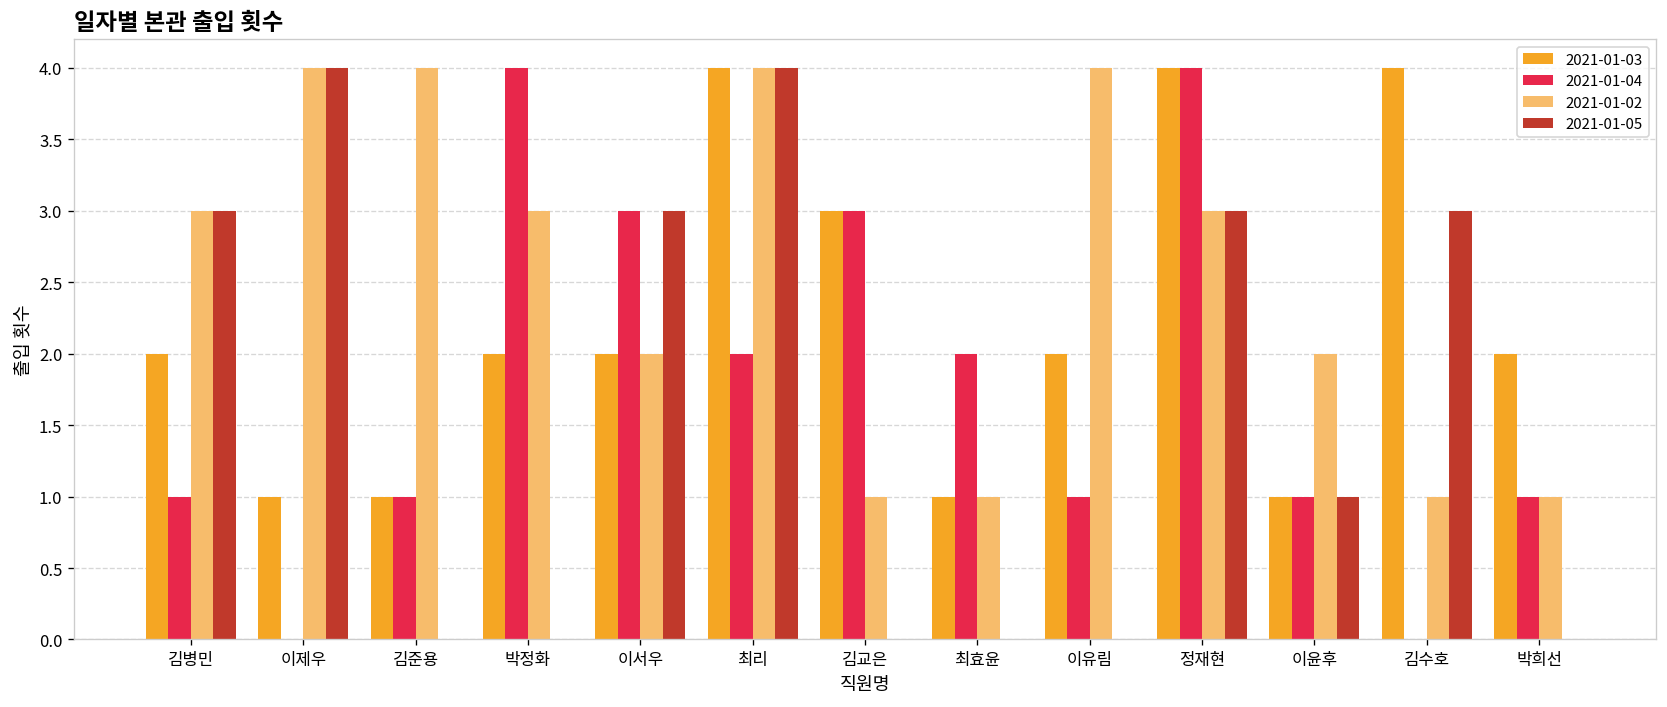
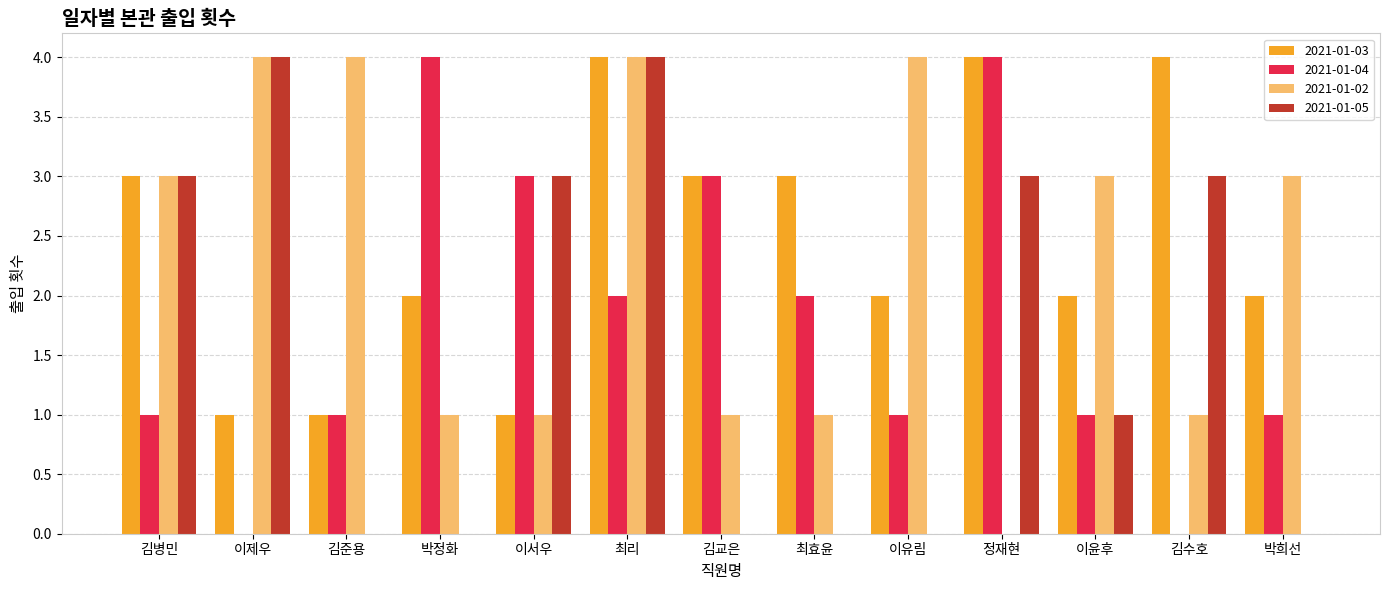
  {
    "2021-01-03": {
-     "김병민": 2,
+     "김병민": 3,
      "이제우": 1,
      "김준용": 1,
      "박정화": 2,
-     "이서우": 2,
+     "이서우": 1,
      "최리": 4,
      "김교은": 3,
-     "최효윤": 1,
+     "최효윤": 3,
      "이유림": 2,
      "정재현": 4,
-     "이윤후": 1,
+     "이윤후": 2,
      "김수호": 4,
      "박희선": 2
    },
    "2021-01-02": {
      "김병민": 3,
      "이제우": 4,
      "김준용": 4,
-     "박정화": 3,
-     "이서우": 2,
+     "박정화": 1,
+     "이서우": 1,
      "최리": 4,
      "김교은": 1,
      "최효윤": 1,
      "이유림": 4,
-     "정재현": 3,
-     "이윤후": 2,
+     "정재현": 0,
+     "이윤후": 3,
      "김수호": 1,
-     "박희선": 1
+     "박희선": 3
    }
  }
